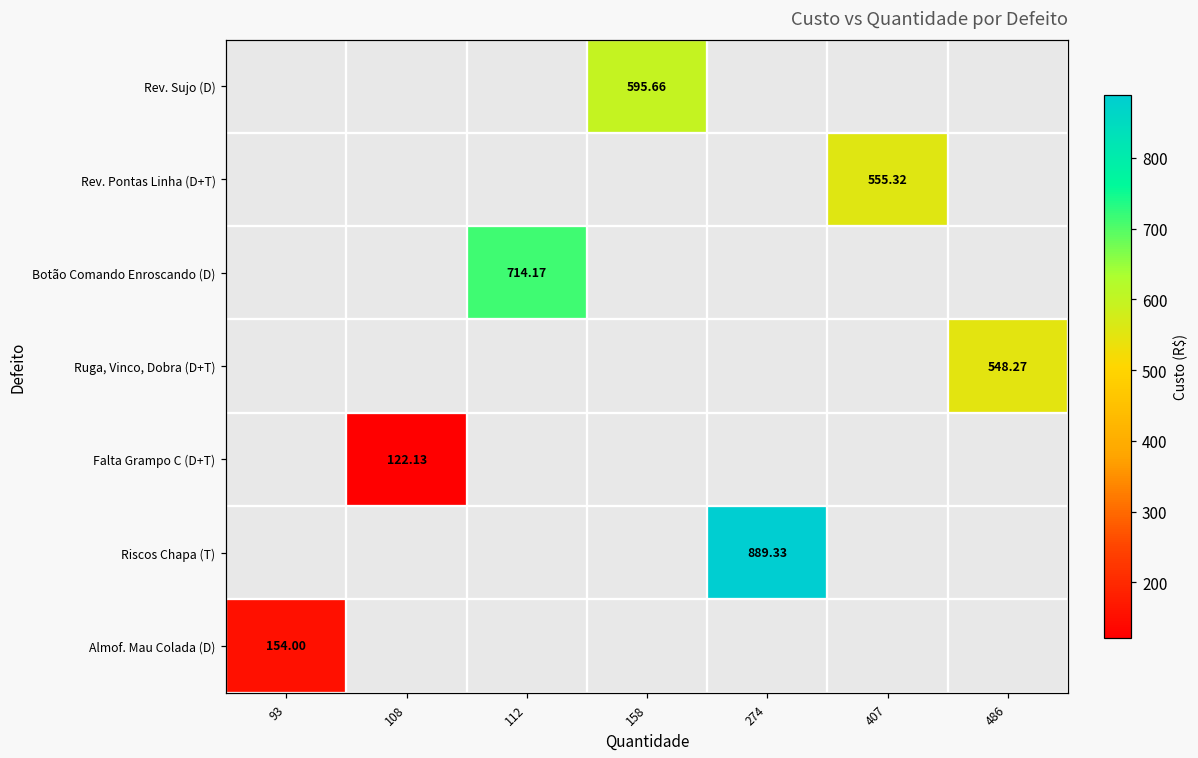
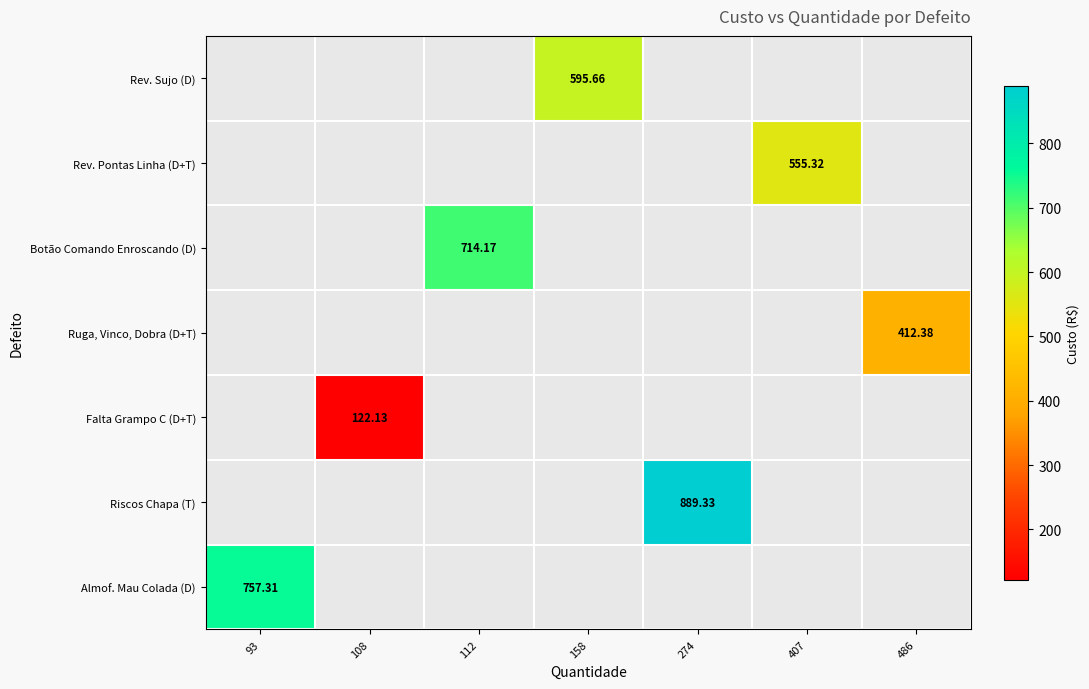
  {
    "Rev. Sujo (D)": {
      "158": 595.66
    },
    "Rev. Pontas Linha (D+T)": {
      "407": 555.32
    },
    "Botão Comando Enroscando (D)": {
      "112": 714.17
    },
    "Ruga, Vinco, Dobra (D+T)": {
-     "486": 548.27
+     "486": 412.38
    },
    "Falta Grampo C (D+T)": {
      "108": 122.13
    },
    "Riscos Chapa (T)": {
      "274": 889.33
    },
    "Almof. Mau Colada (D)": {
-     "93": 154.00
+     "93": 757.31
    }
  }
